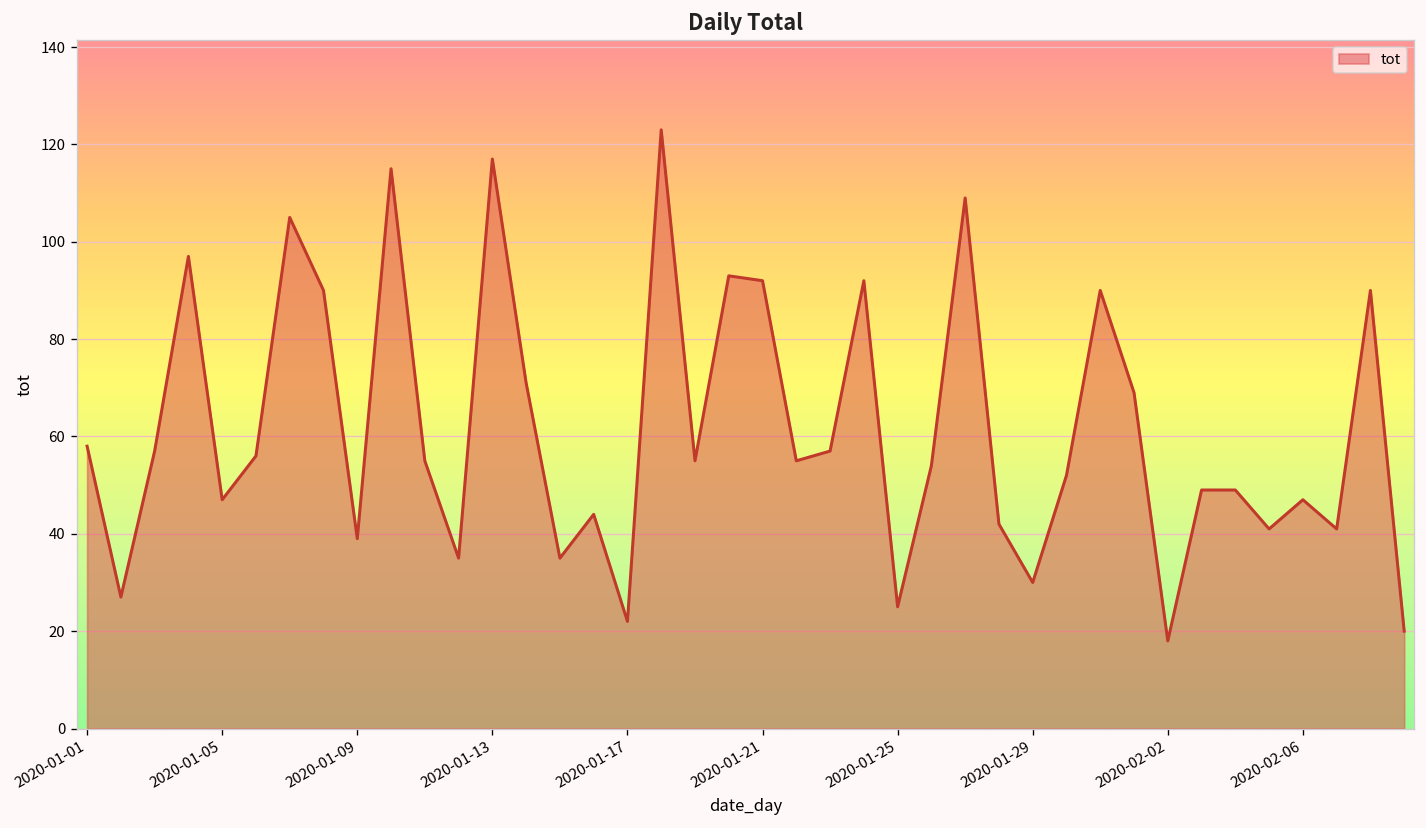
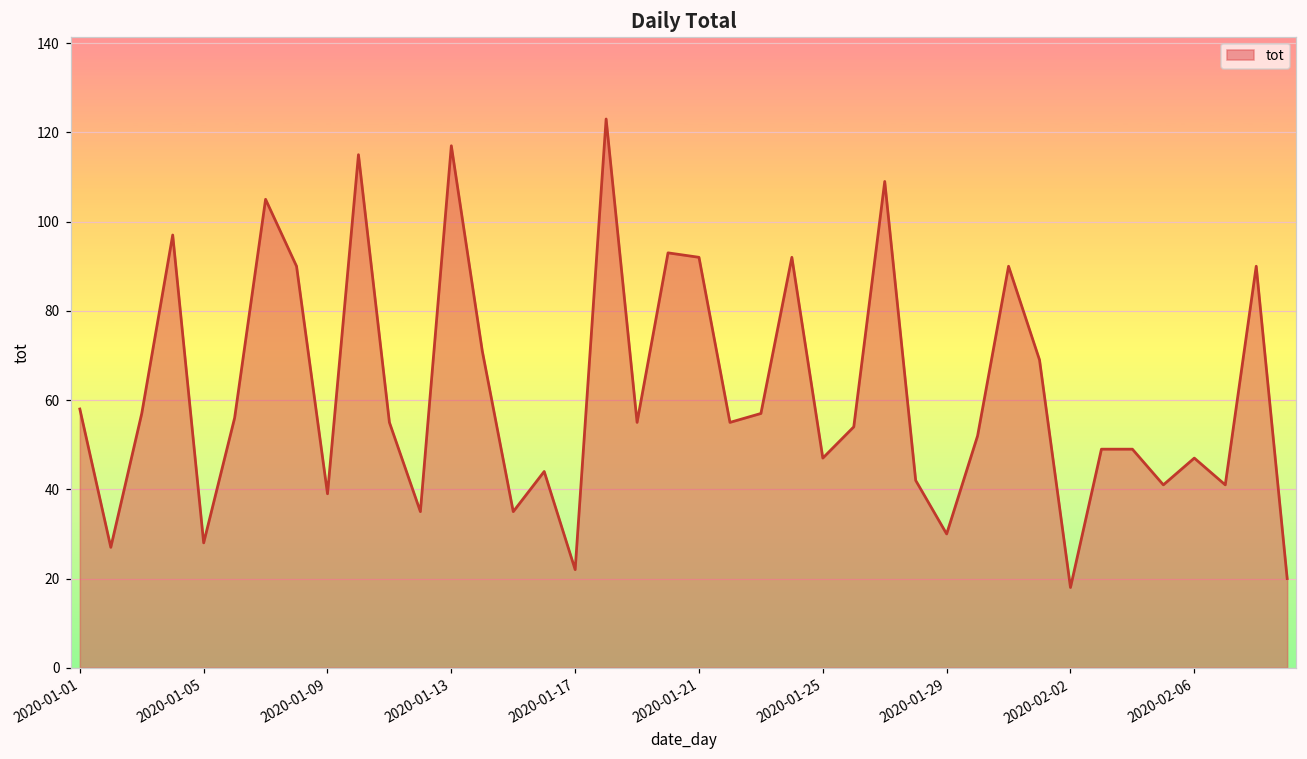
  {
    "2020-01-01": 58,
-   "2020-01-05": 47,
+   "2020-01-05": 28,
    "2020-01-09": 39,
    "2020-01-13": 117,
    "2020-01-17": 22,
    "2020-01-21": 92,
-   "2020-01-25": 25,
+   "2020-01-25": 47,
    "2020-01-29": 30,
    "2020-02-02": 18,
    "2020-02-06": 47
  }
